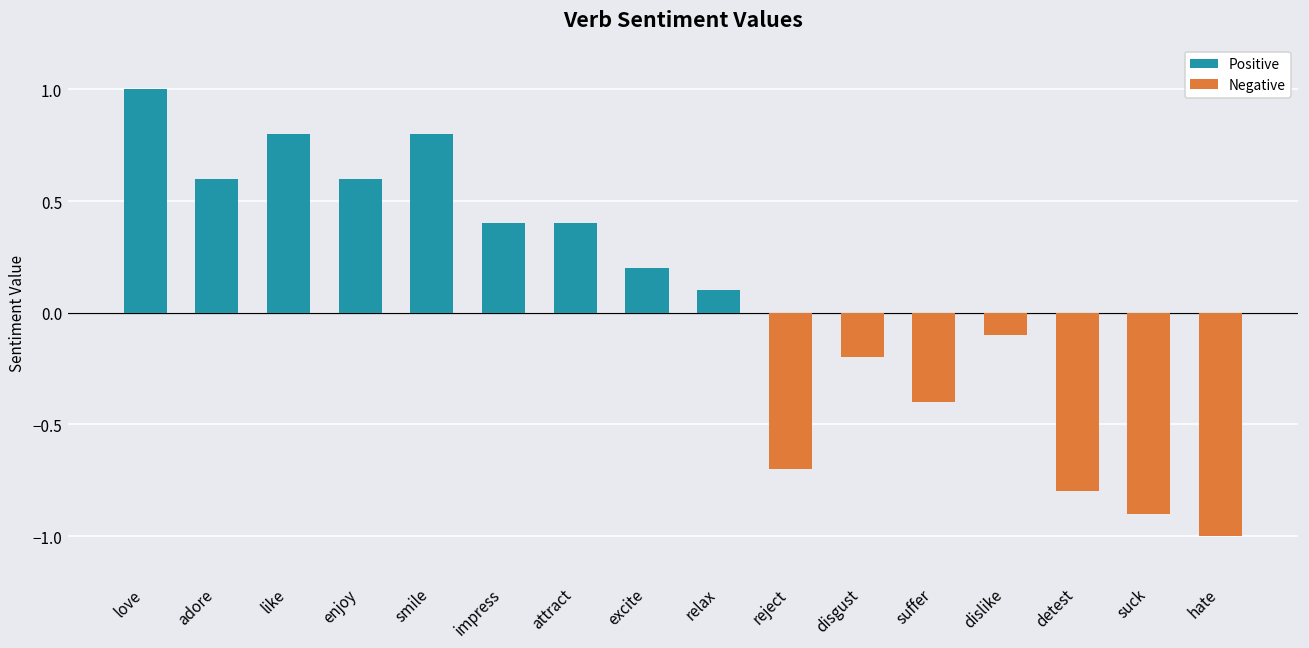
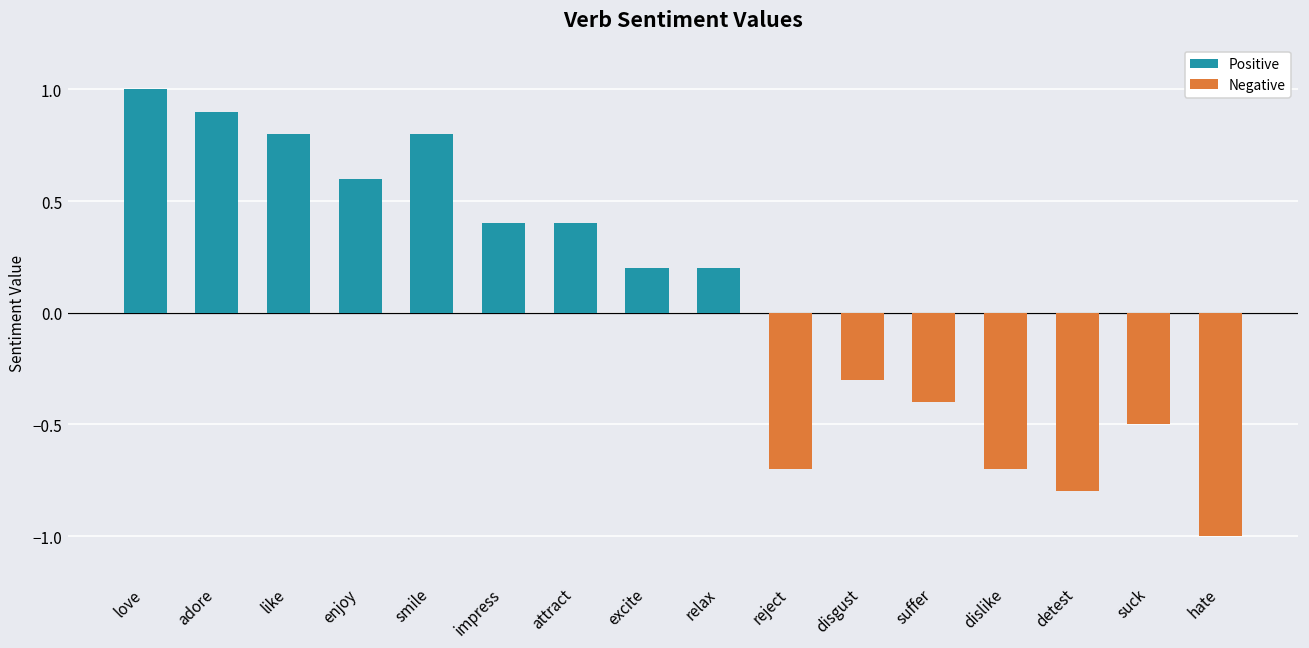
  {
    "love": 1.0,
-   "adore": 0.6,
+   "adore": 0.9,
    "like": 0.8,
    "enjoy": 0.6,
    "smile": 0.8,
    "impress": 0.4,
    "attract": 0.4,
    "excite": 0.2,
-   "relax": 0.1,
+   "relax": 0.2,
    "reject": -0.7,
-   "disgust": -0.2,
+   "disgust": -0.3,
    "suffer": -0.4,
-   "dislike": -0.1,
+   "dislike": -0.7,
    "detest": -0.8,
-   "suck": -0.9,
+   "suck": -0.5,
    "hate": -1.0
  }
